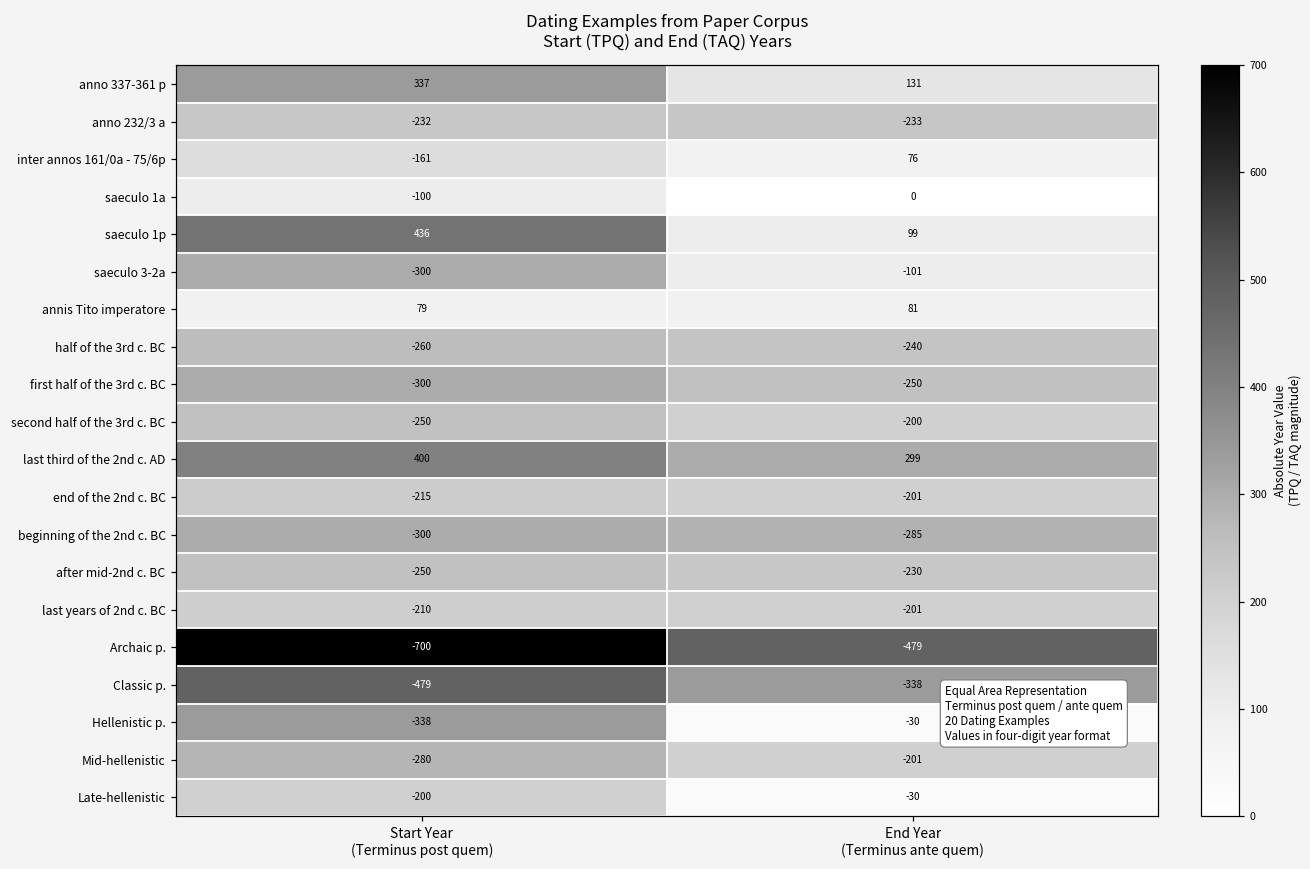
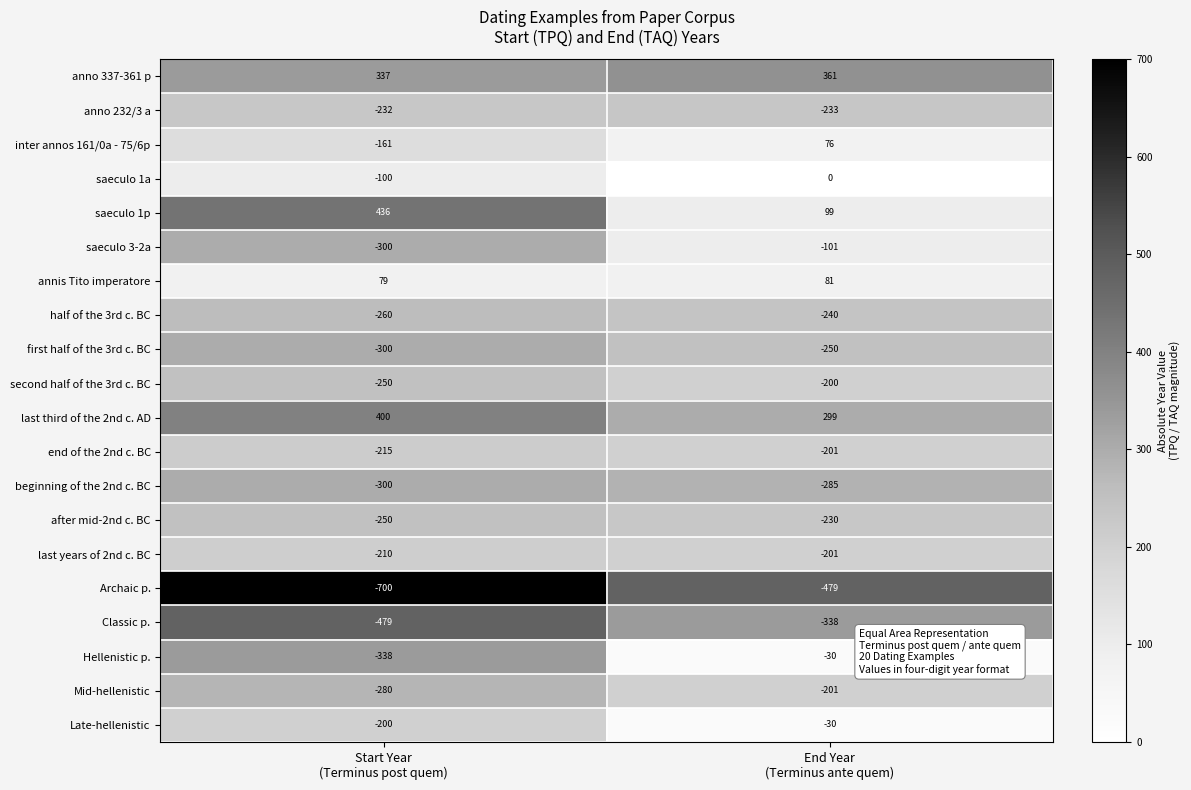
  {
    "anno 337-361 p": {
      "Start Year (Terminus post quem)": 337,
-     "End Year (Terminus ante quem)": 131
+     "End Year (Terminus ante quem)": 361
    },
    "anno 232/3 a": {
      "Start Year (Terminus post quem)": -232,
      "End Year (Terminus ante quem)": -233
    },
    "inter annos 161/0a - 75/6p": {
      "Start Year (Terminus post quem)": -161,
      "End Year (Terminus ante quem)": 76
    },
    "saeculo 1a": {
      "Start Year (Terminus post quem)": -100,
      "End Year (Terminus ante quem)": 0
    },
    "saeculo 1p": {
      "Start Year (Terminus post quem)": 436,
      "End Year (Terminus ante quem)": 99
    },
    "saeculo 3-2a": {
      "Start Year (Terminus post quem)": -300,
      "End Year (Terminus ante quem)": -101
    },
    "annis Tito imperatore": {
      "Start Year (Terminus post quem)": 79,
      "End Year (Terminus ante quem)": 81
    },
    "half of the 3rd c. BC": {
      "Start Year (Terminus post quem)": -260,
      "End Year (Terminus ante quem)": -240
    },
    "first half of the 3rd c. BC": {
      "Start Year (Terminus post quem)": -300,
      "End Year (Terminus ante quem)": -250
    },
    "second half of the 3rd c. BC": {
      "Start Year (Terminus post quem)": -250,
      "End Year (Terminus ante quem)": -200
    },
    "last third of the 2nd c. AD": {
      "Start Year (Terminus post quem)": 400,
      "End Year (Terminus ante quem)": 299
    },
    "end of the 2nd c. BC": {
      "Start Year (Terminus post quem)": -215,
      "End Year (Terminus ante quem)": -201
    },
    "beginning of the 2nd c. BC": {
      "Start Year (Terminus post quem)": -300,
      "End Year (Terminus ante quem)": -285
    },
    "after mid-2nd c. BC": {
      "Start Year (Terminus post quem)": -250,
      "End Year (Terminus ante quem)": -230
    },
    "last years of 2nd c. BC": {
      "Start Year (Terminus post quem)": -210,
      "End Year (Terminus ante quem)": -201
    },
    "Archaic p.": {
      "Start Year (Terminus post quem)": -700,
      "End Year (Terminus ante quem)": -479
    },
    "Classic p.": {
      "Start Year (Terminus post quem)": -479,
      "End Year (Terminus ante quem)": -338
    },
    "Hellenistic p.": {
      "Start Year (Terminus post quem)": -338,
      "End Year (Terminus ante quem)": -30
    },
    "Mid-hellenistic": {
      "Start Year (Terminus post quem)": -280,
      "End Year (Terminus ante quem)": -201
    },
    "Late-hellenistic": {
      "Start Year (Terminus post quem)": -200,
      "End Year (Terminus ante quem)": -30
    }
  }
